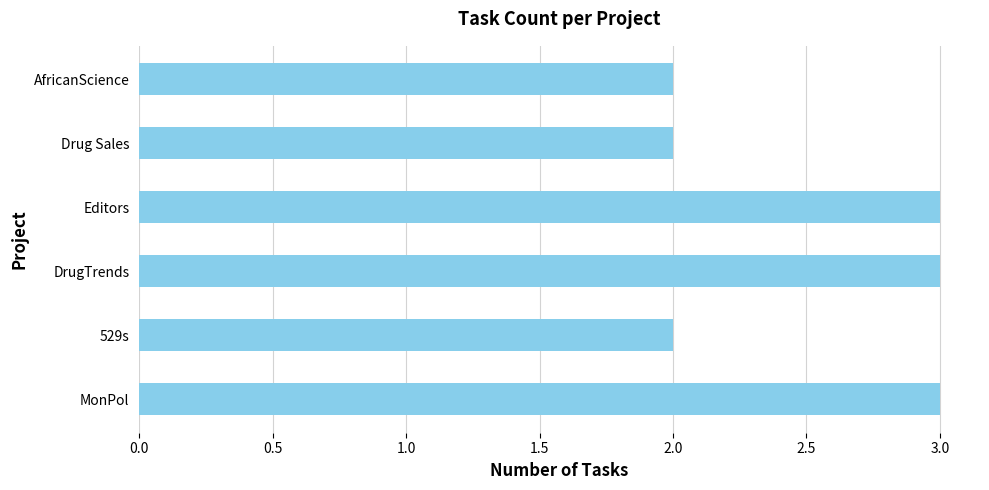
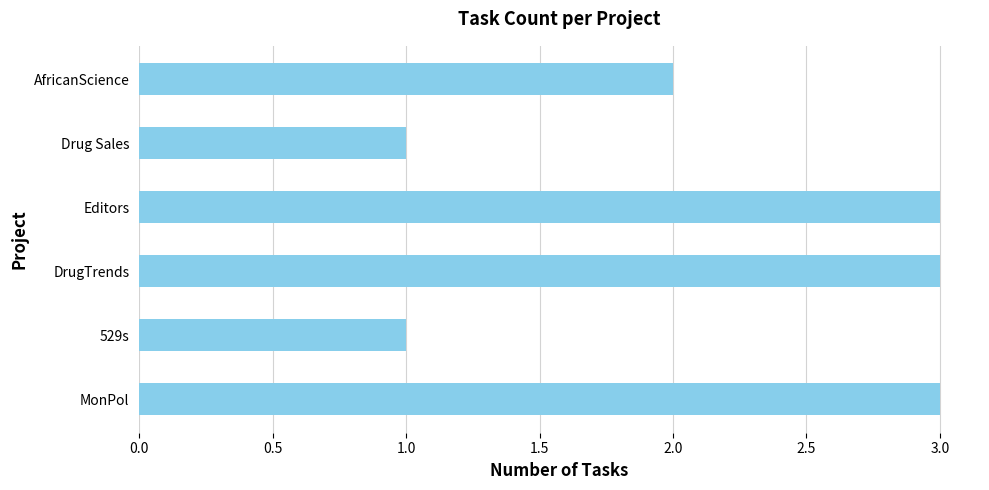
  {
    "AfricanScience": 2,
-   "Drug Sales": 2,
+   "Drug Sales": 1,
    "Editors": 3,
    "DrugTrends": 3,
-   "529s": 2,
+   "529s": 1,
    "MonPol": 3
  }
